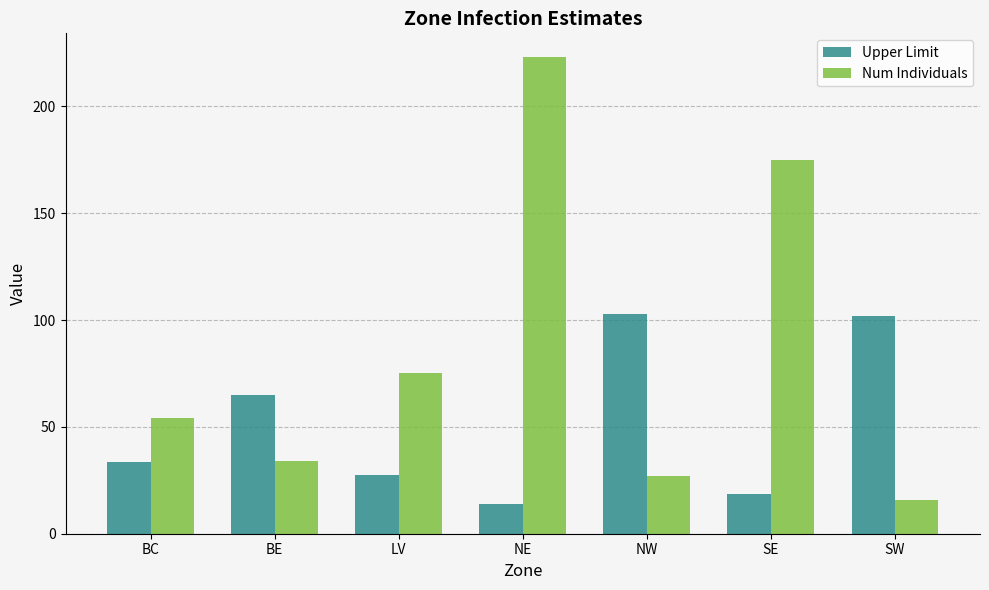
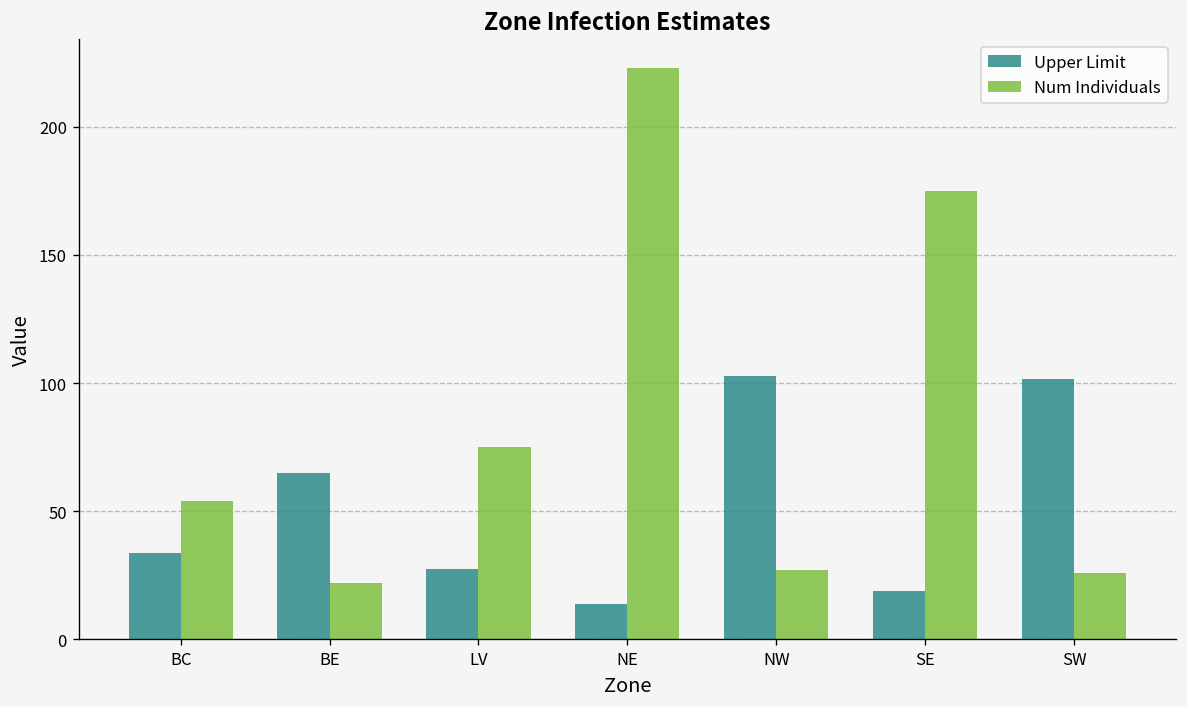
  {
    "Upper Limit": {
      "BC": 34,
      "BE": 65,
      "LV": 28,
      "NE": 14,
      "NW": 103,
      "SE": 19,
      "SW": 102
    },
    "Num Individuals": {
      "BC": 54,
-     "BE": 34,
+     "BE": 22,
      "LV": 75,
      "NE": 223,
      "NW": 27,
      "SE": 175,
-     "SW": 16
+     "SW": 26
    }
  }
